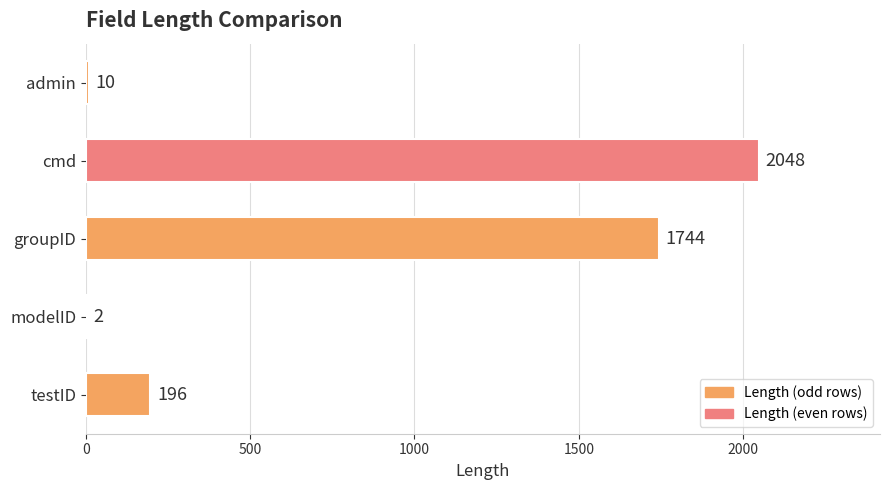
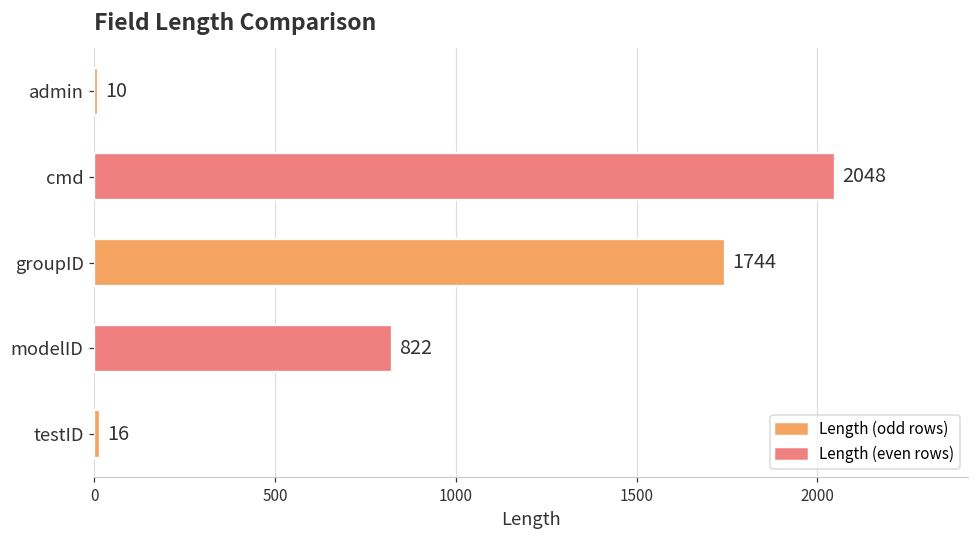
  {
    "admin": 10,
    "cmd": 2048,
    "groupID": 1744,
-   "modelID": 2,
-   "testID": 196
+   "modelID": 822,
+   "testID": 16
  }
